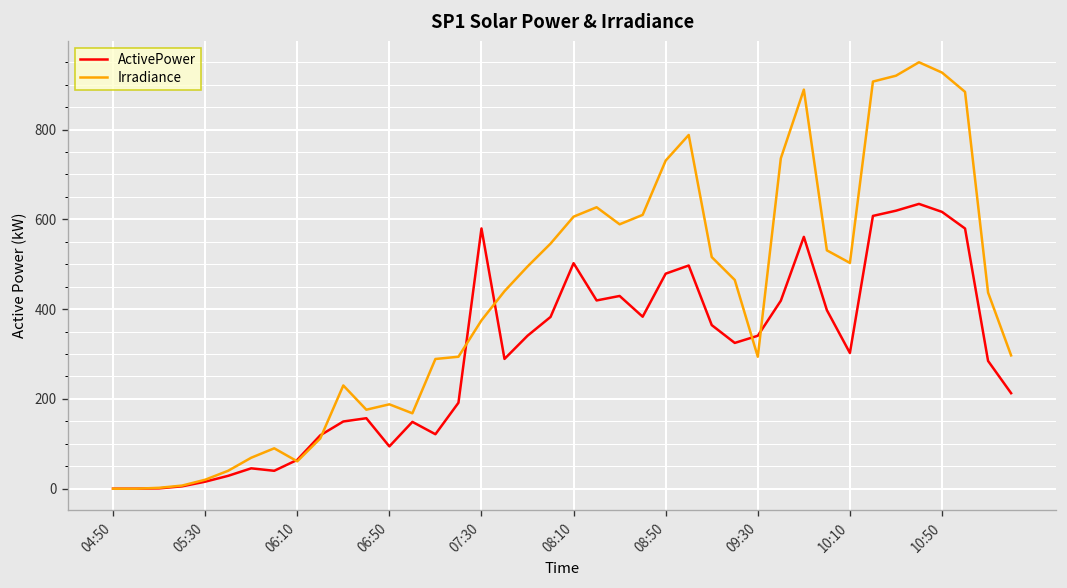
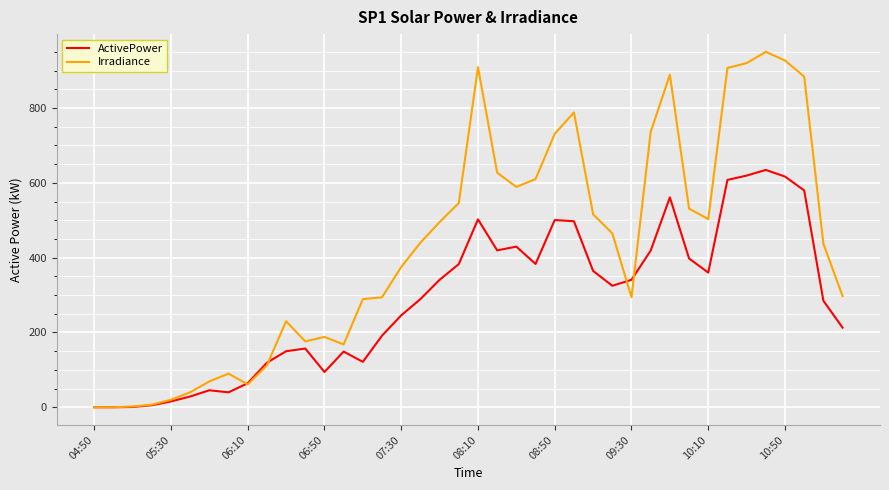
  {
    "ActivePower": {
      "06:50": 90,
-     "07:30": 580,
+     "07:30": 250,
      "08:10": 500,
-     "08:50": 480,
+     "08:50": 500,
      "09:30": 340,
-     "10:10": 300,
+     "10:10": 360,
      "10:50": 620
    },
    "Irradiance": {
      "06:50": 190,
      "07:30": 380,
-     "08:10": 610,
+     "08:10": 910,
      "08:50": 730,
      "09:30": 290,
      "10:10": 500,
      "10:50": 930
    }
  }
